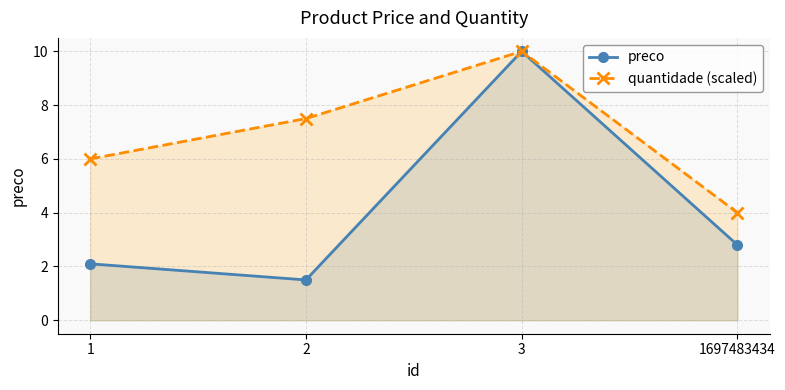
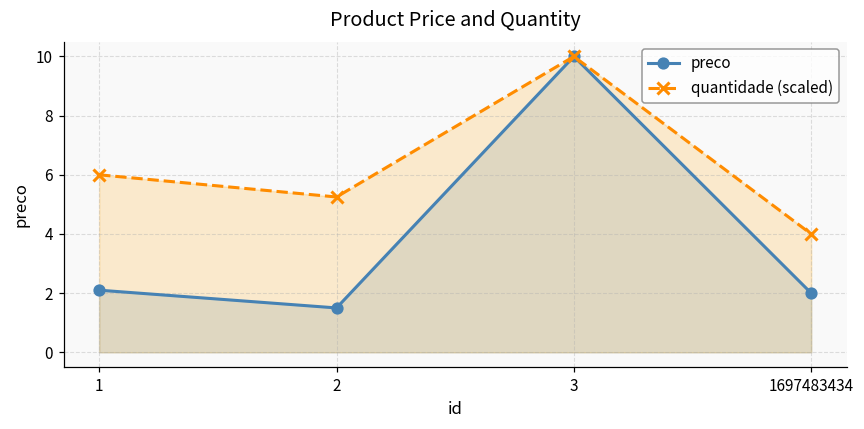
  {
    "preco": {
      "1": 2.1,
      "2": 1.5,
-     "1697483434": 2.8
+     "1697483434": 2.0
    },
    "quantidade (scaled)": {
      "1": 6.0,
-     "2": 7.5,
+     "2": 5.3,
      "1697483434": 4.0
    }
  }
